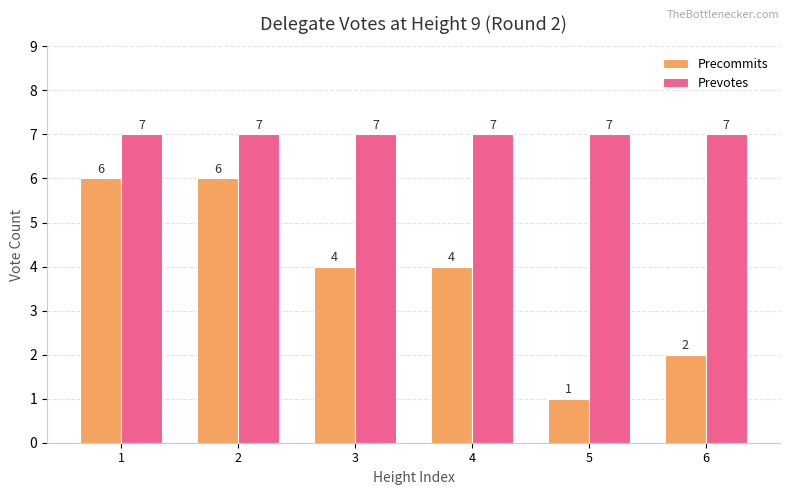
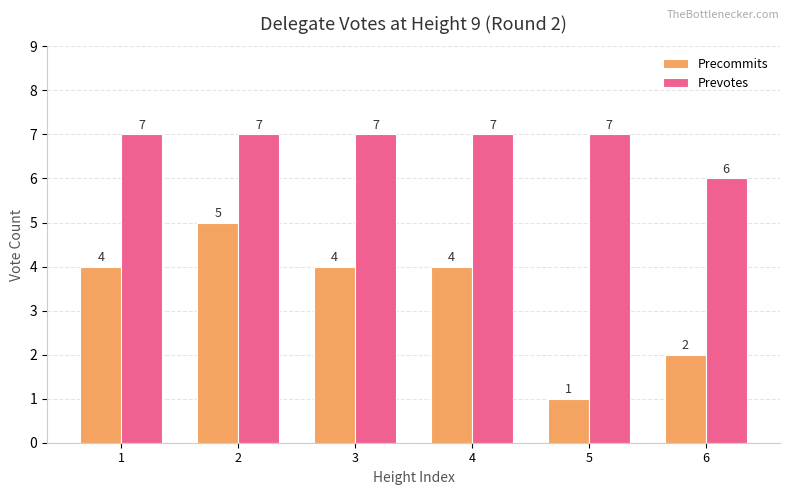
  {
    "Precommits": {
-     "1": 6,
-     "2": 6,
+     "1": 4,
+     "2": 5,
      "3": 4,
      "4": 4,
      "5": 1,
      "6": 2
    },
    "Prevotes": {
      "1": 7,
      "2": 7,
      "3": 7,
      "4": 7,
      "5": 7,
-     "6": 7
+     "6": 6
    }
  }
